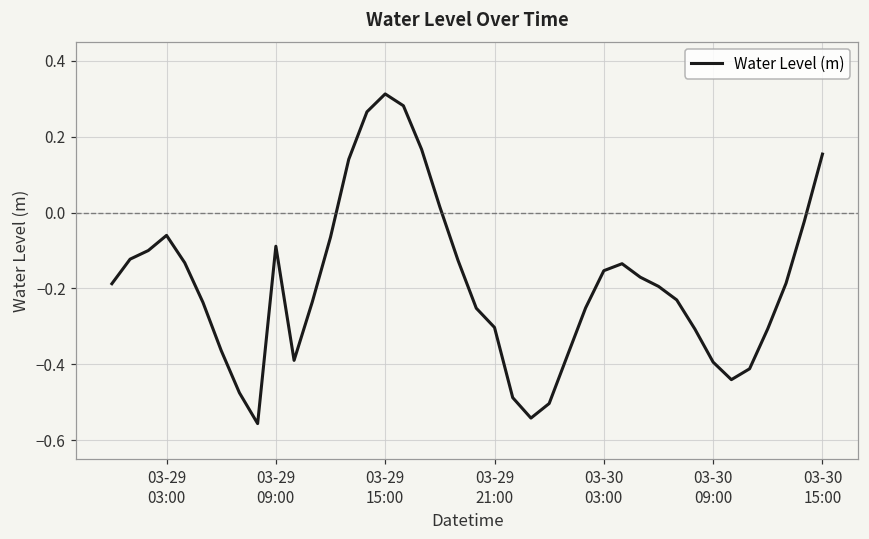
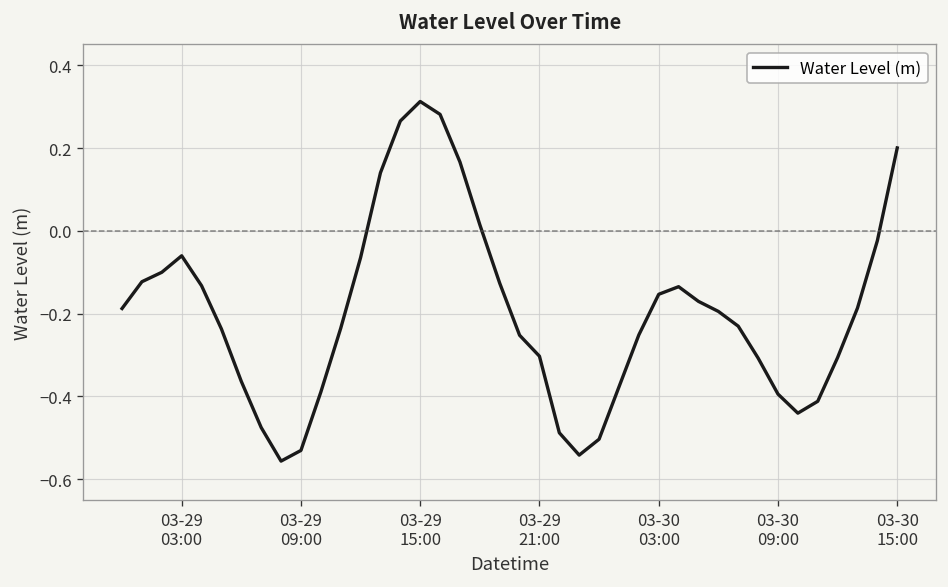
  {
    "03-29 03:00": -0.06,
-   "03-29 09:00": -0.09,
+   "03-29 09:00": -0.53,
    "03-29 15:00": 0.31,
    "03-29 21:00": -0.30,
    "03-30 03:00": -0.15,
    "03-30 09:00": -0.39,
-   "03-30 15:00": 0.15
+   "03-30 15:00": 0.20
  }
